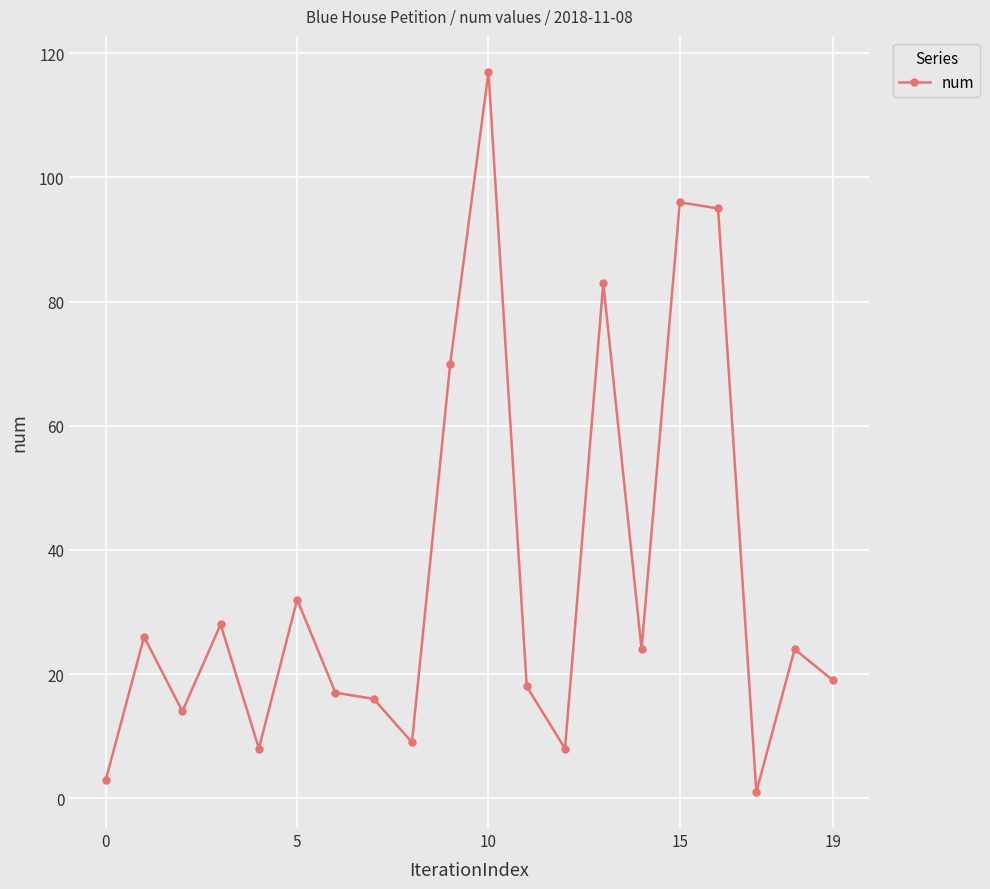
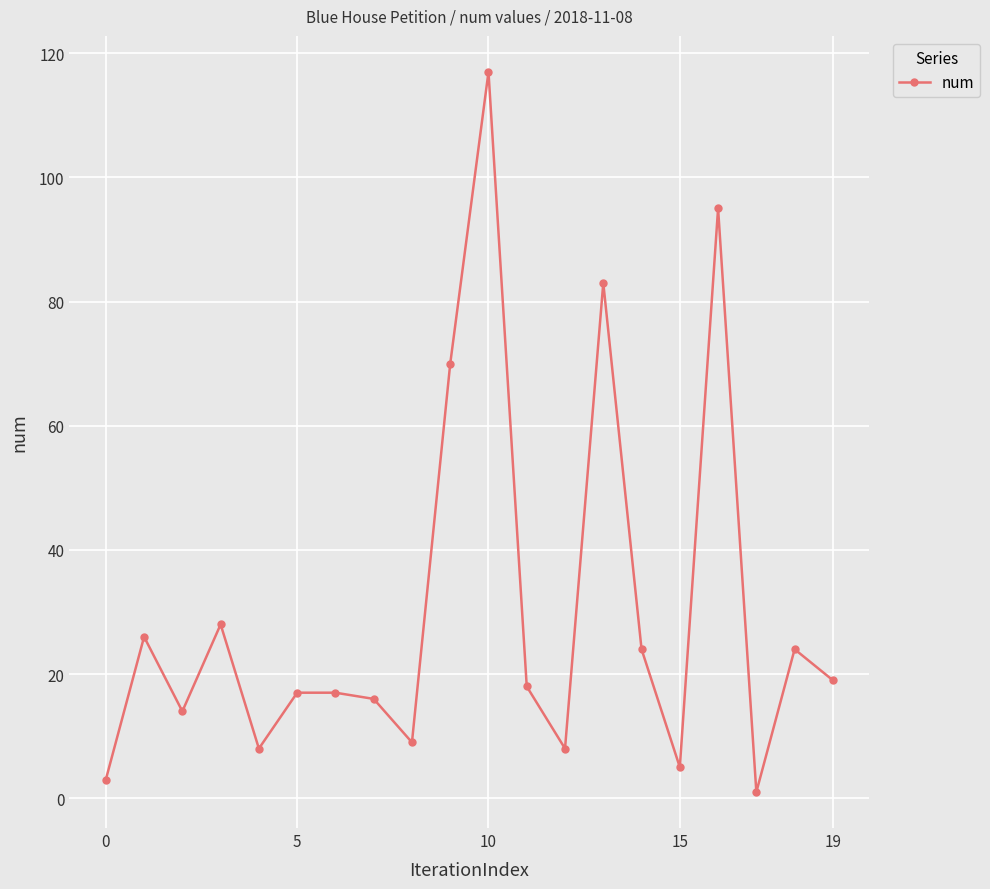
  {
    "0": 3,
-   "5": 32,
+   "5": 17,
    "10": 117,
-   "15": 96,
+   "15": 5,
    "19": 19
  }
